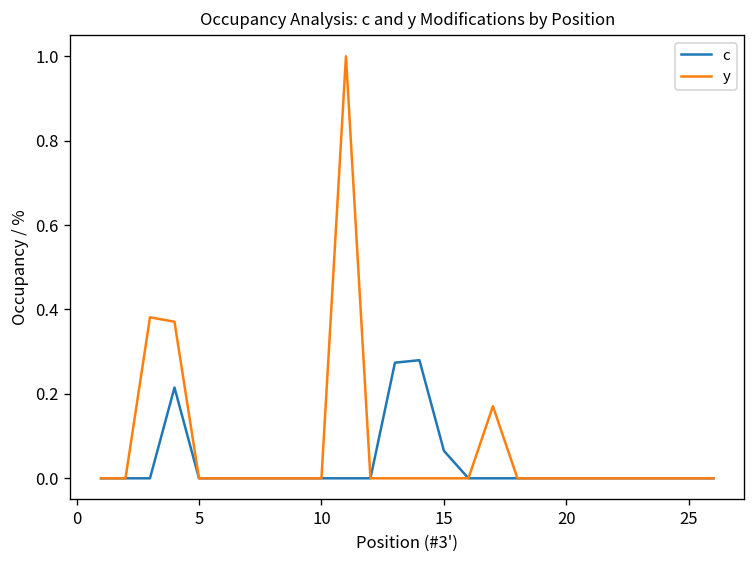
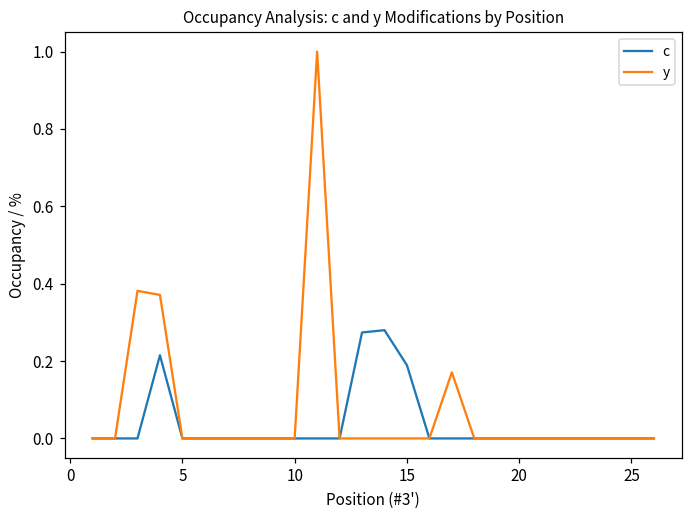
  {
    "c": {
-     "15": 0.07
+     "15": 0.19
    },
    "y": {
      "15": 0.00
    }
  }
